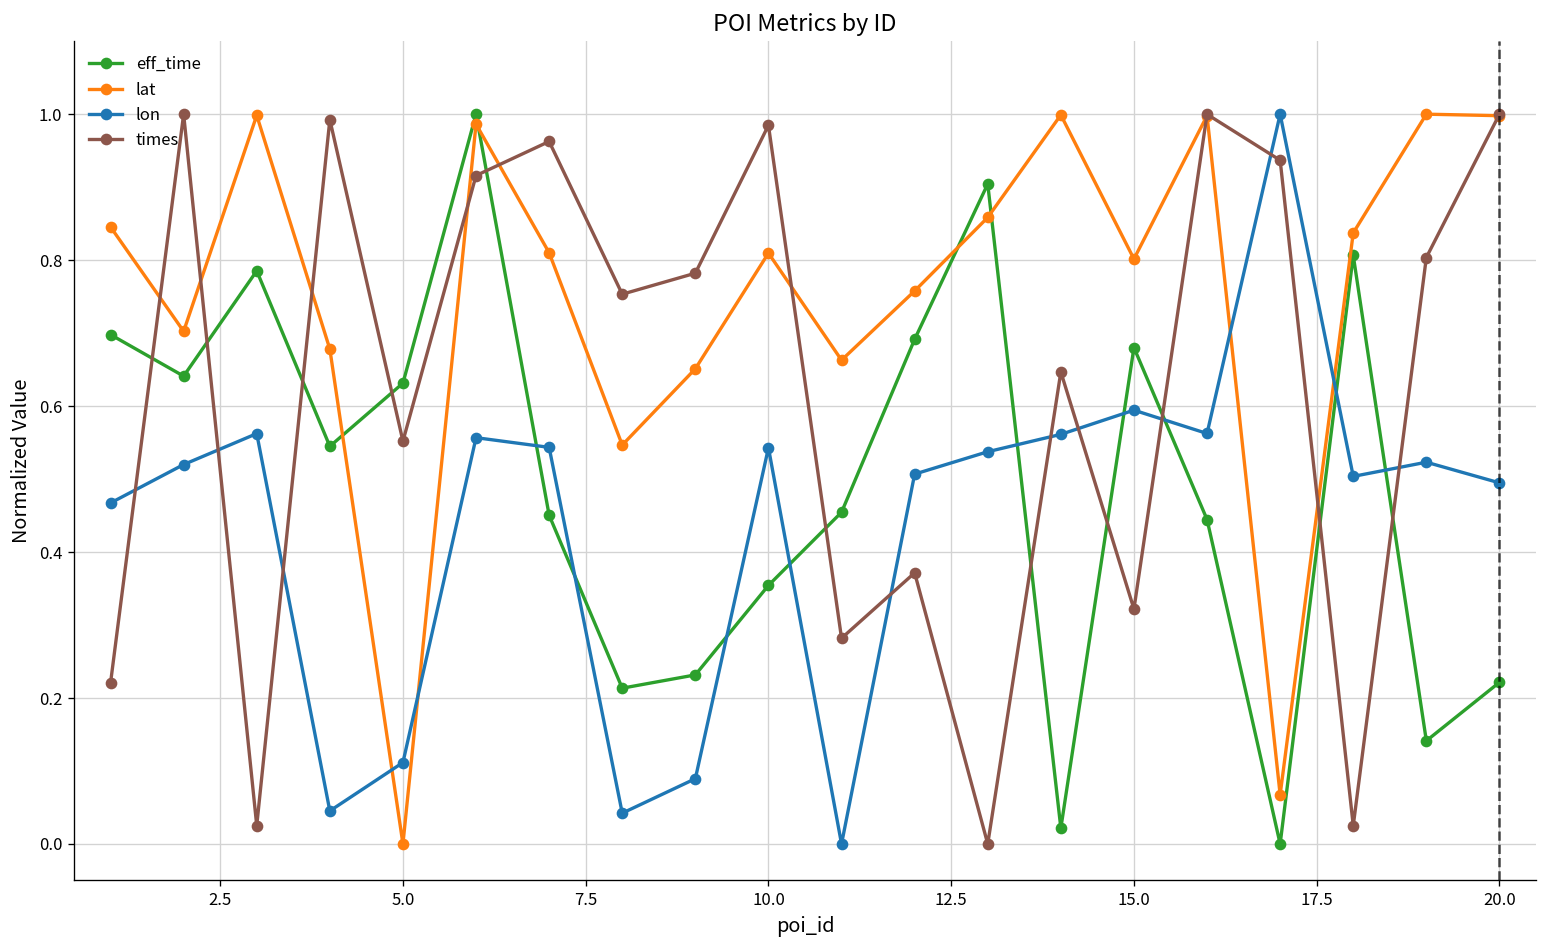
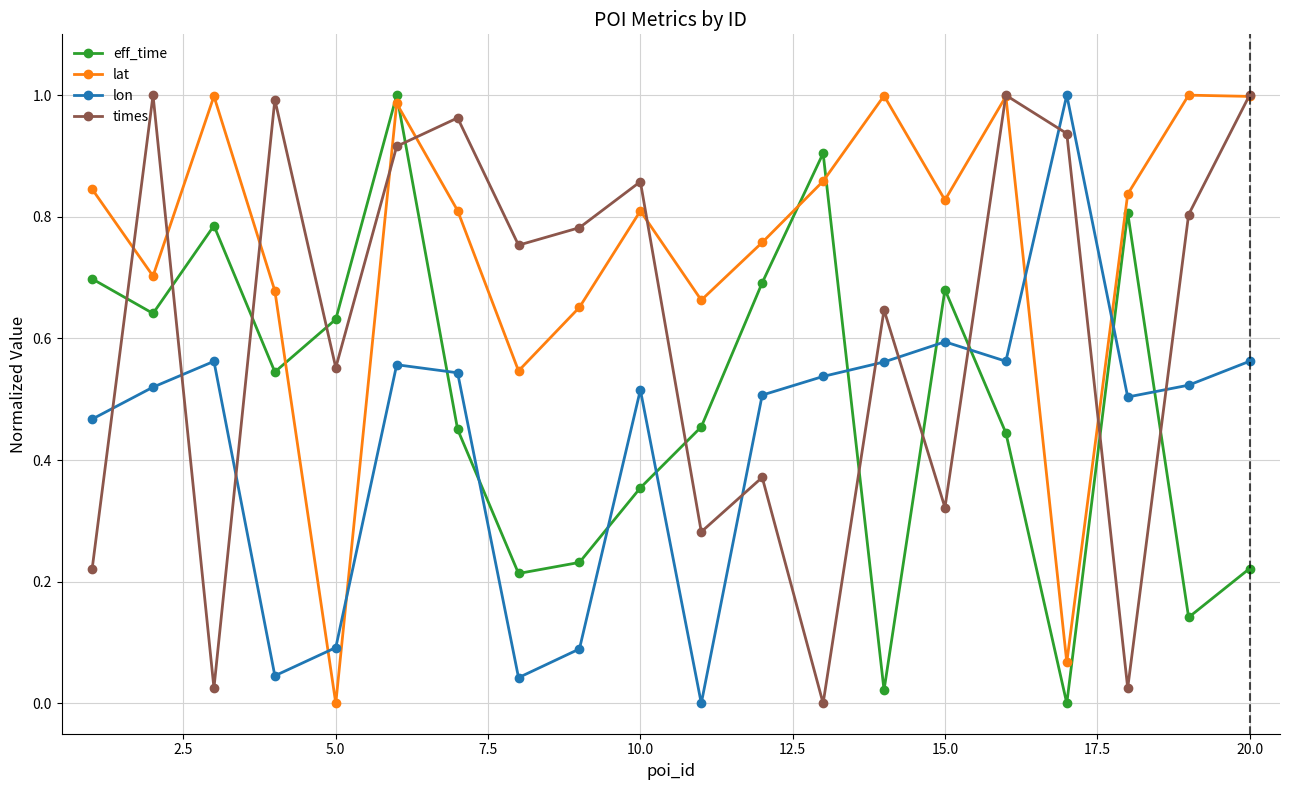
  {
    "eff_time": {
      "5.0": 0.63,
      "10.0": 0.35,
      "15.0": 0.68,
      "20.0": 0.22
    },
    "lat": {
      "5.0": 0.00,
      "10.0": 0.81,
-     "15.0": 0.80
+     "15.0": 0.83
    },
    "lon": {
-     "5.0": 0.11,
-     "10.0": 0.54,
+     "5.0": 0.09,
+     "10.0": 0.52,
      "15.0": 0.59,
-     "20.0": 0.49
+     "20.0": 0.56
    },
    "times": {
      "5.0": 0.55,
-     "10.0": 0.98,
+     "10.0": 0.86,
      "15.0": 0.32
    }
  }
